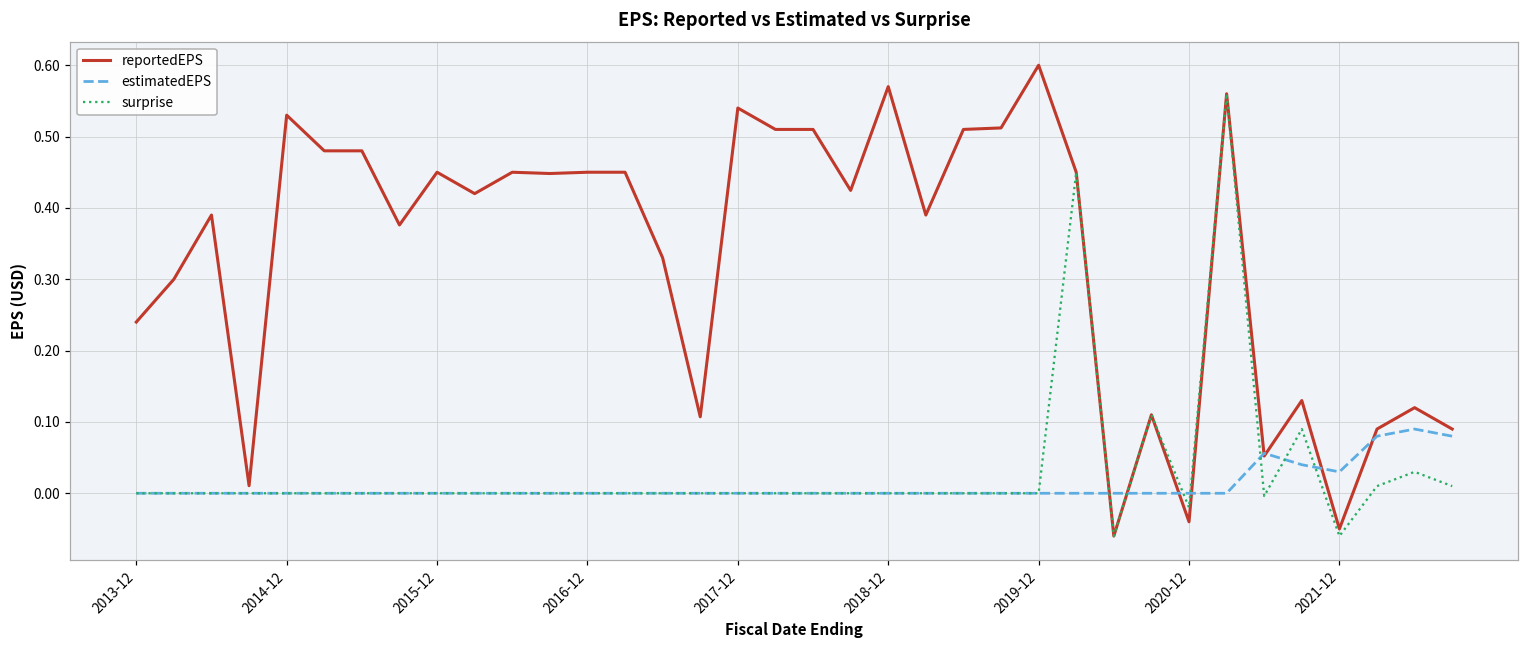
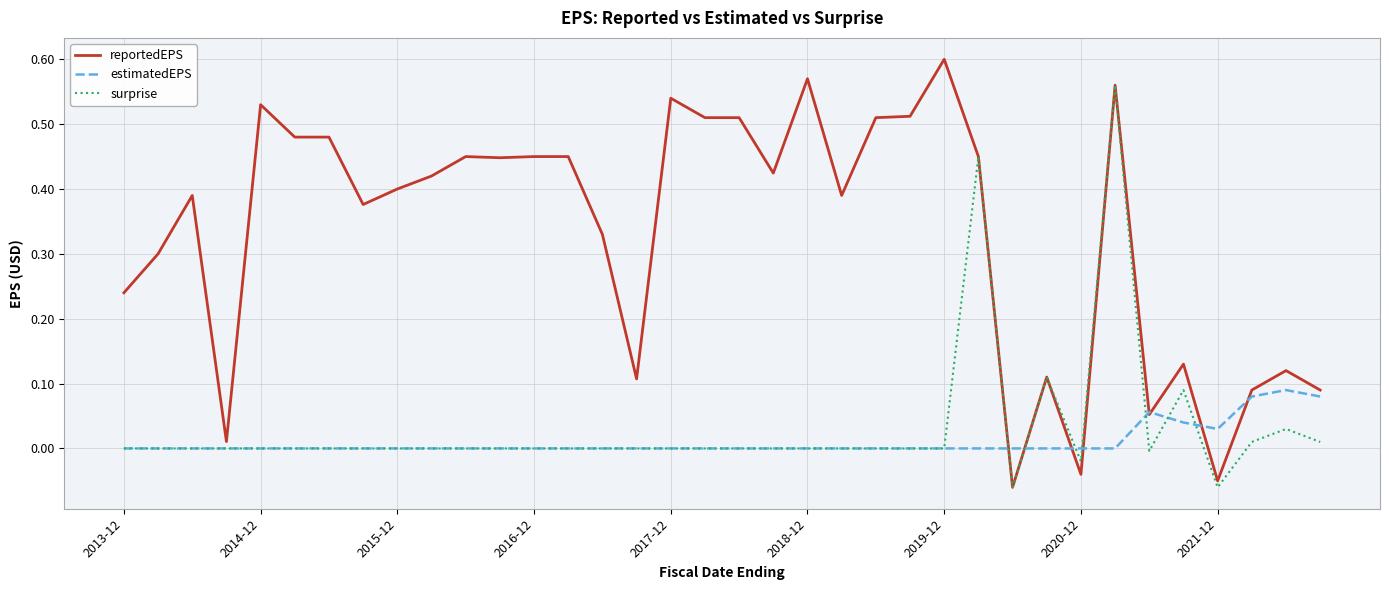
  {
    "reportedEPS": {
      "2013-12": 0.24,
      "2014-12": 0.53,
-     "2015-12": 0.45,
+     "2015-12": 0.40,
      "2016-12": 0.45,
      "2017-12": 0.54,
      "2018-12": 0.57,
      "2019-12": 0.60,
      "2020-12": -0.04,
      "2021-12": -0.05
    },
    "estimatedEPS": {
      "2020-12": 0.00,
      "2021-12": 0.03
    },
    "surprise": {
      "2020-12": -0.02,
      "2021-12": -0.06
    }
  }
